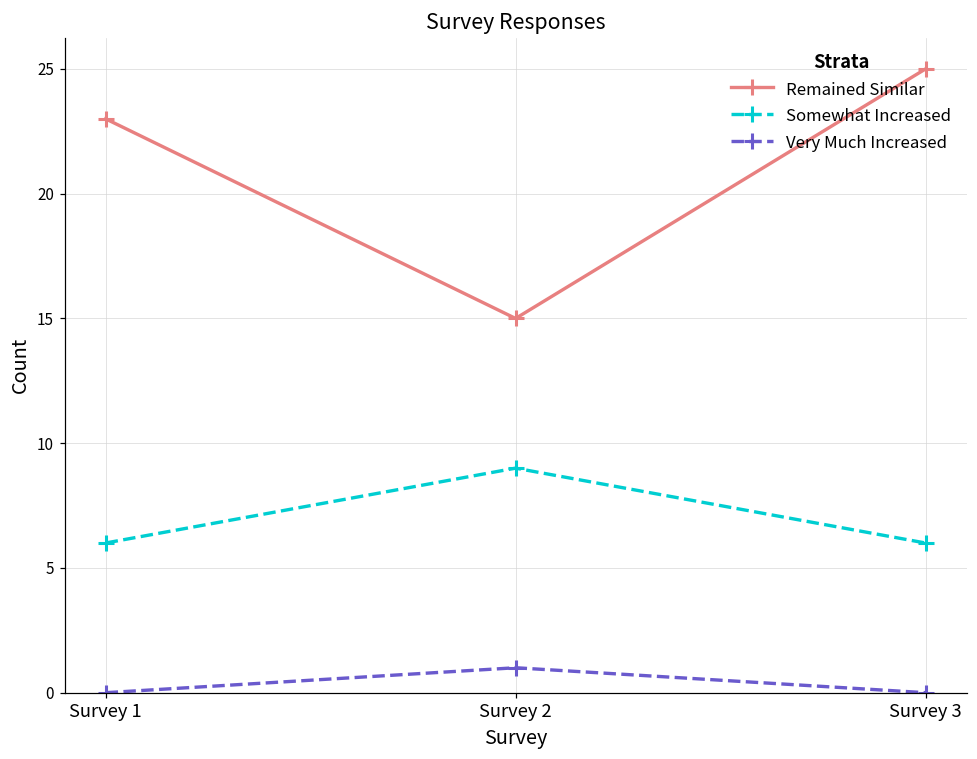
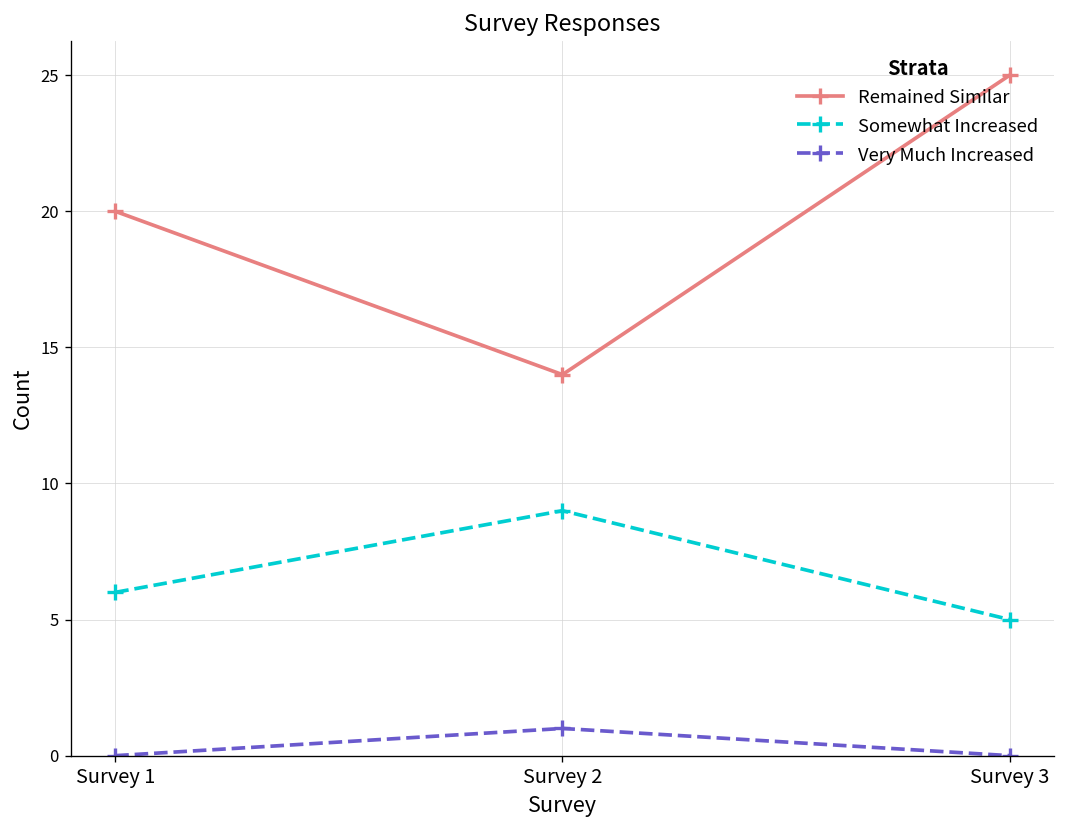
  {
    "Remained Similar": {
-     "Survey 1": 23,
-     "Survey 2": 15,
+     "Survey 1": 20,
+     "Survey 2": 14,
      "Survey 3": 25
    },
    "Somewhat Increased": {
      "Survey 1": 6,
      "Survey 2": 9,
-     "Survey 3": 6
+     "Survey 3": 5
    },
    "Very Much Increased": {
      "Survey 1": 0,
      "Survey 2": 1,
      "Survey 3": 0
    }
  }
